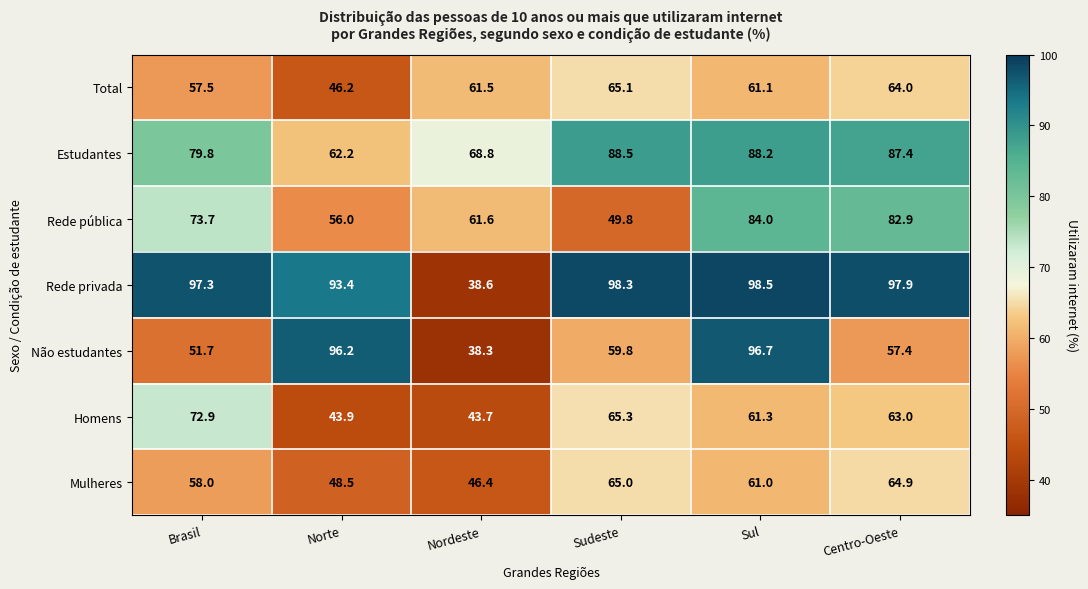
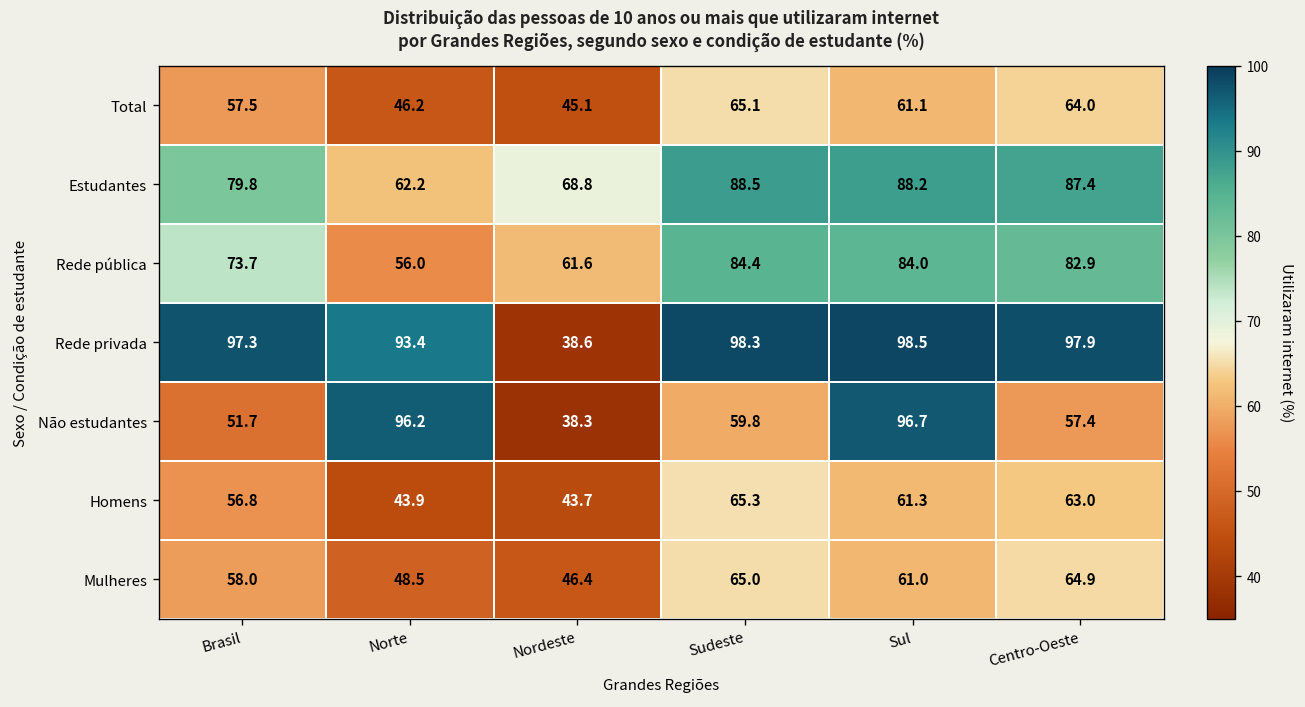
  {
    "Total": {
      "Brasil": 57.5,
      "Norte": 46.2,
-     "Nordeste": 61.5,
+     "Nordeste": 45.1,
      "Sudeste": 65.1,
      "Sul": 61.1,
      "Centro-Oeste": 64.0
    },
    "Estudantes": {
      "Brasil": 79.8,
      "Norte": 62.2,
      "Nordeste": 68.8,
      "Sudeste": 88.5,
      "Sul": 88.2,
      "Centro-Oeste": 87.4
    },
    "Rede pública": {
      "Brasil": 73.7,
      "Norte": 56.0,
      "Nordeste": 61.6,
-     "Sudeste": 49.8,
+     "Sudeste": 84.4,
      "Sul": 84.0,
      "Centro-Oeste": 82.9
    },
    "Rede privada": {
      "Brasil": 97.3,
      "Norte": 93.4,
      "Nordeste": 38.6,
      "Sudeste": 98.3,
      "Sul": 98.5,
      "Centro-Oeste": 97.9
    },
    "Não estudantes": {
      "Brasil": 51.7,
      "Norte": 96.2,
      "Nordeste": 38.3,
      "Sudeste": 59.8,
      "Sul": 96.7,
      "Centro-Oeste": 57.4
    },
    "Homens": {
-     "Brasil": 72.9,
+     "Brasil": 56.8,
      "Norte": 43.9,
      "Nordeste": 43.7,
      "Sudeste": 65.3,
      "Sul": 61.3,
      "Centro-Oeste": 63.0
    },
    "Mulheres": {
      "Brasil": 58.0,
      "Norte": 48.5,
      "Nordeste": 46.4,
      "Sudeste": 65.0,
      "Sul": 61.0,
      "Centro-Oeste": 64.9
    }
  }
